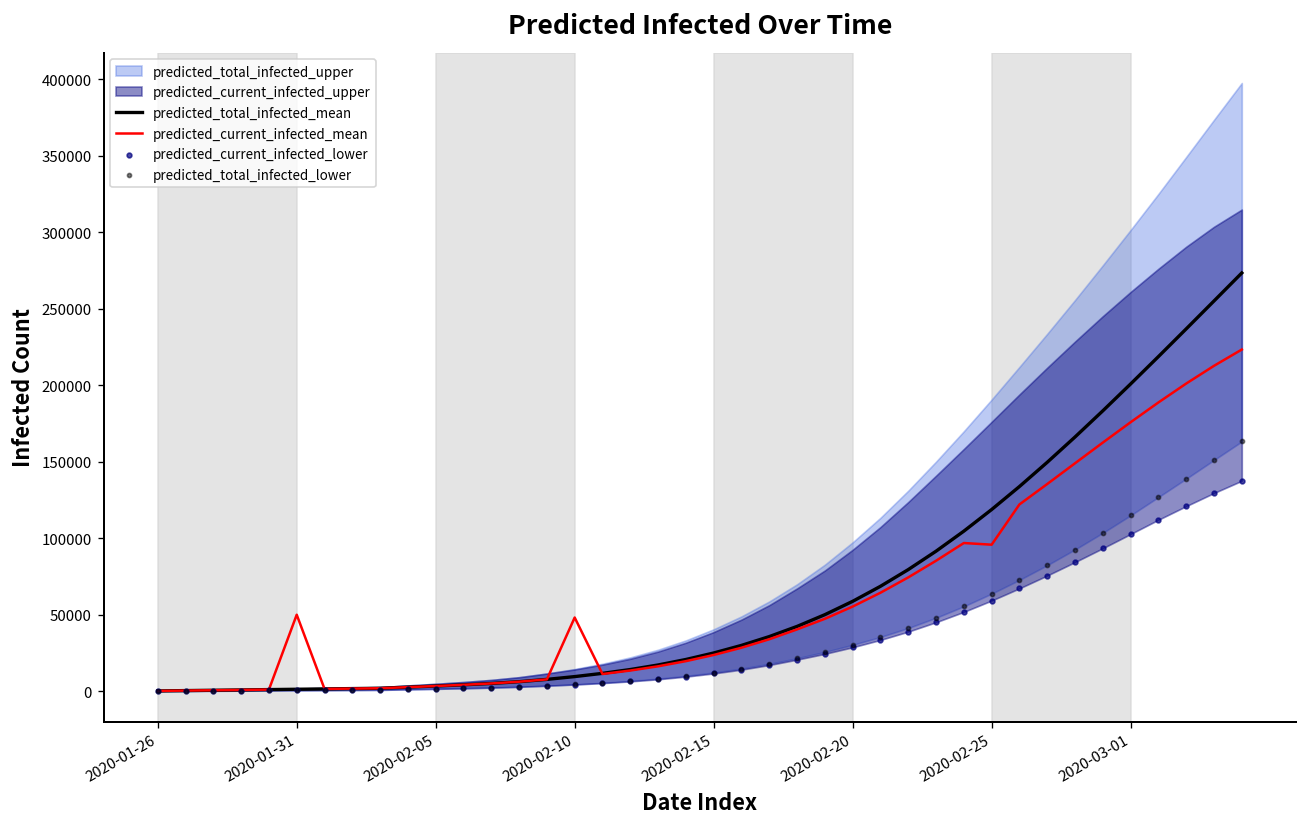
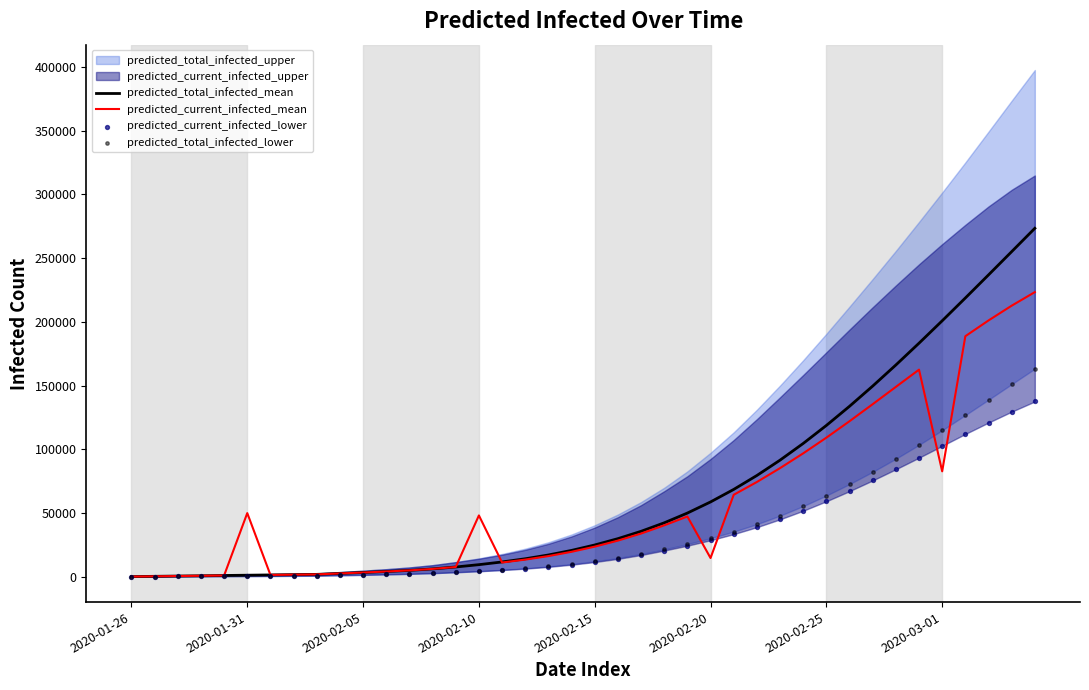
  {
    "predicted_current_infected_mean": {
      "2020-01-31": 50000,
      "2020-02-10": 48000,
-     "2020-02-20": 55000,
-     "2020-02-25": 96000,
-     "2020-03-01": 176000
+     "2020-02-20": 15000,
+     "2020-02-25": 109000,
+     "2020-03-01": 83000
    }
  }
